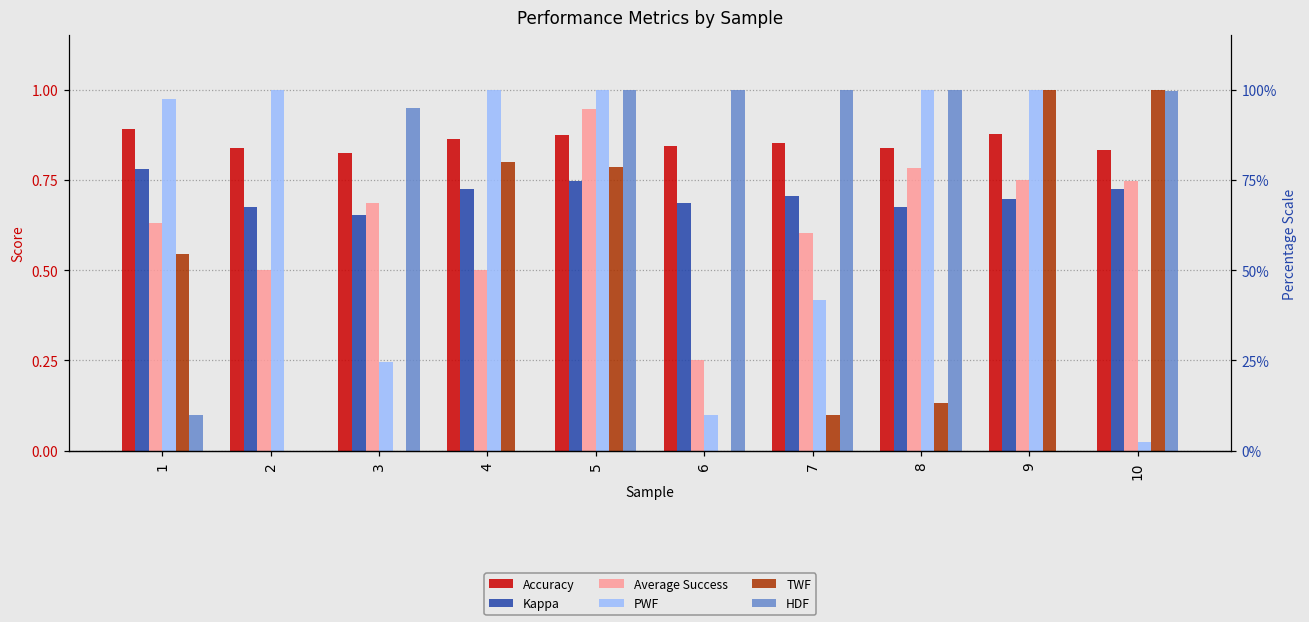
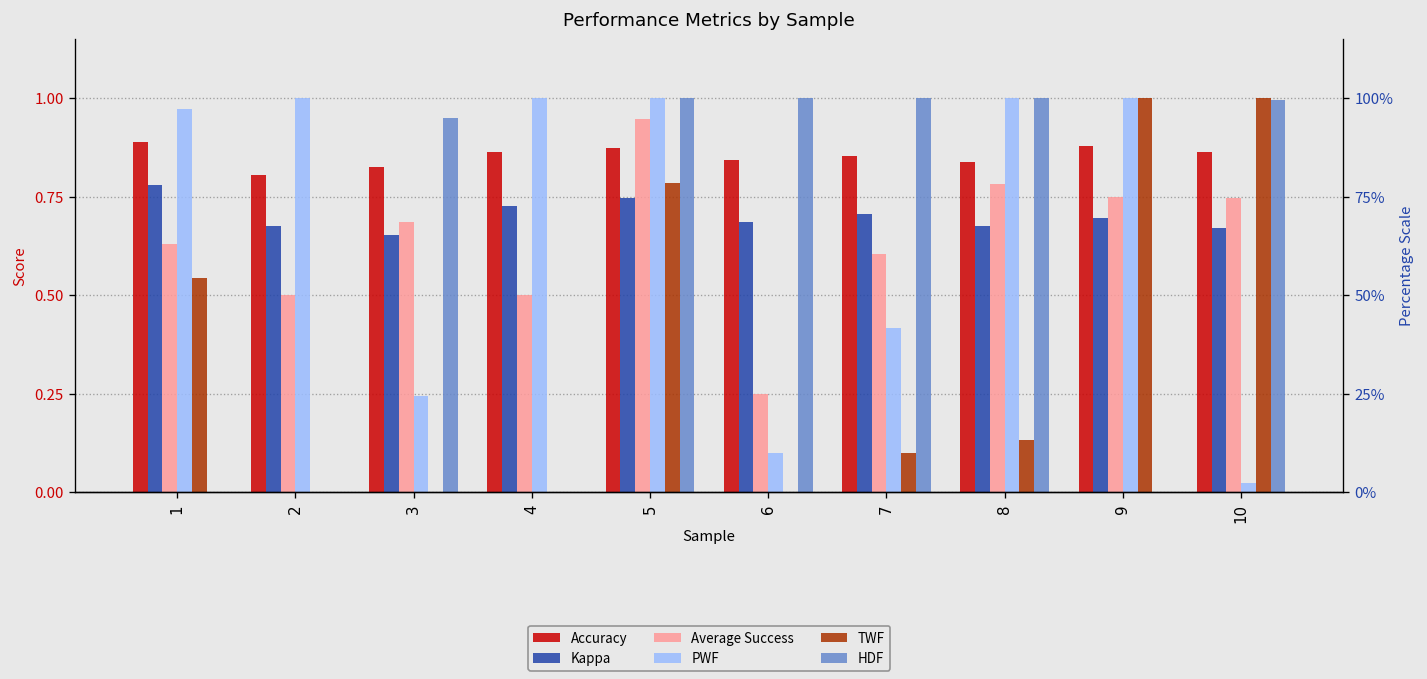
  {
    "Accuracy": {
      "1": 0.89,
-     "2": 0.84,
+     "2": 0.81,
      "3": 0.83,
      "4": 0.86,
      "5": 0.87,
      "6": 0.84,
      "7": 0.85,
      "8": 0.84,
      "9": 0.88,
-     "10": 0.83
+     "10": 0.86
    },
    "Kappa": {
      "1": 0.78,
      "2": 0.68,
      "3": 0.65,
      "4": 0.73,
      "5": 0.75,
      "6": 0.69,
      "7": 0.71,
      "8": 0.68,
      "9": 0.70,
-     "10": 0.73
+     "10": 0.67
    },
    "Average Success": {
      "1": 0.63,
      "2": 0.50,
      "3": 0.69,
      "4": 0.50,
      "5": 0.95,
      "6": 0.25,
      "7": 0.60,
      "8": 0.78,
      "9": 0.75,
      "10": 0.75
    },
    "PWF": {
      "1": 0.97,
      "2": 1.00,
      "3": 0.24,
      "4": 1.00,
      "5": 1.00,
      "6": 0.10,
      "7": 0.42,
      "8": 1.00,
      "9": 1.00,
      "10": 0.02
    },
    "TWF": {
      "1": 0.54,
      "2": 0.0,
      "3": 0.0,
-     "4": 0.8,
+     "4": 0.0,
      "5": 0.79,
      "6": 0.0,
      "7": 0.1,
      "8": 0.13,
      "9": 1.0,
      "10": 1.0
    },
    "HDF": {
-     "1": 0.1,
+     "1": 0.0,
      "2": 0.0,
      "3": 0.95,
      "4": 0.0,
      "5": 1.0,
      "6": 1.0,
      "7": 1.0,
      "8": 1.0,
      "9": 0.0,
      "10": 1.0
    }
  }
